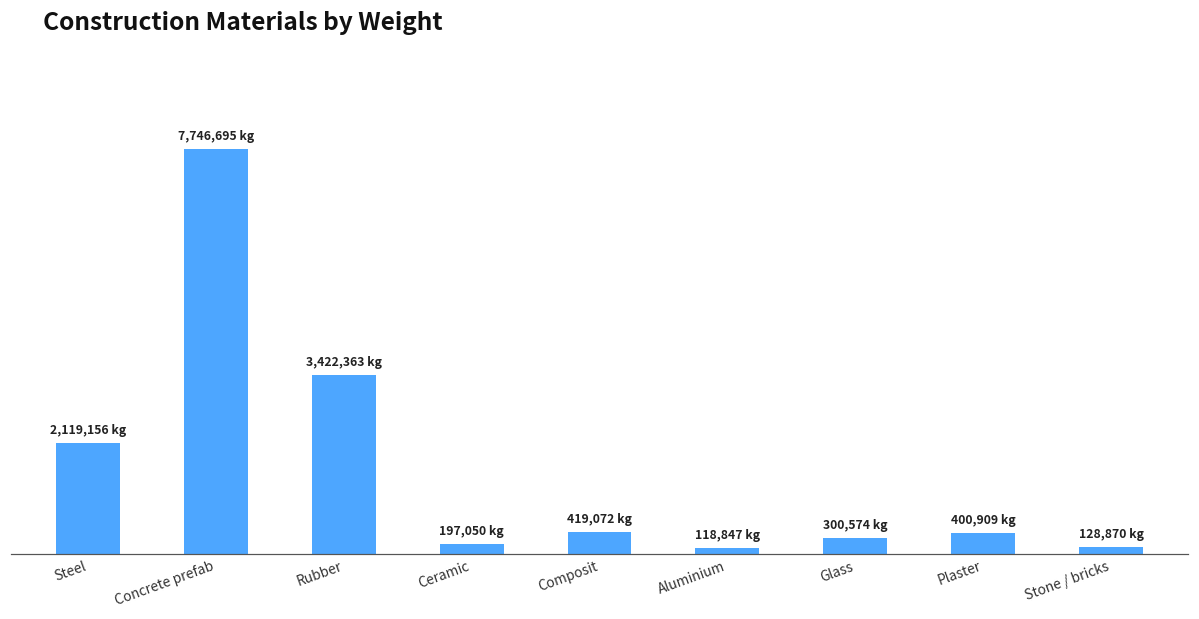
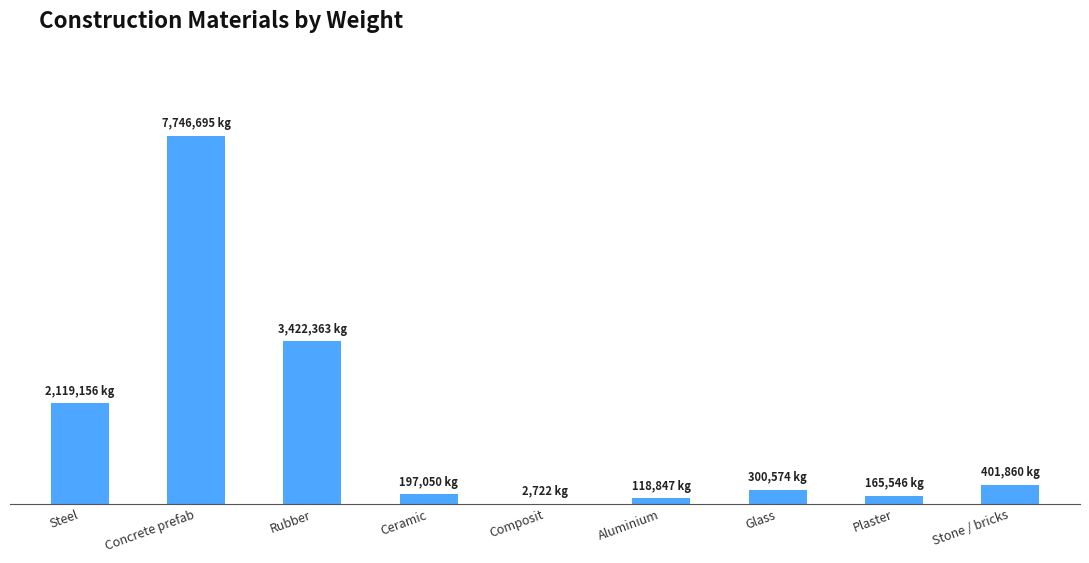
  {
    "Steel": "2,119,156",
    "Concrete prefab": "7,746,695",
    "Rubber": "3,422,363",
    "Ceramic": "197,050",
-   "Composit": "419,072",
+   "Composit": "2,722",
    "Aluminium": "118,847",
    "Glass": "300,574",
-   "Plaster": "400,909",
-   "Stone / bricks": "128,870"
+   "Plaster": "165,546",
+   "Stone / bricks": "401,860"
  }
